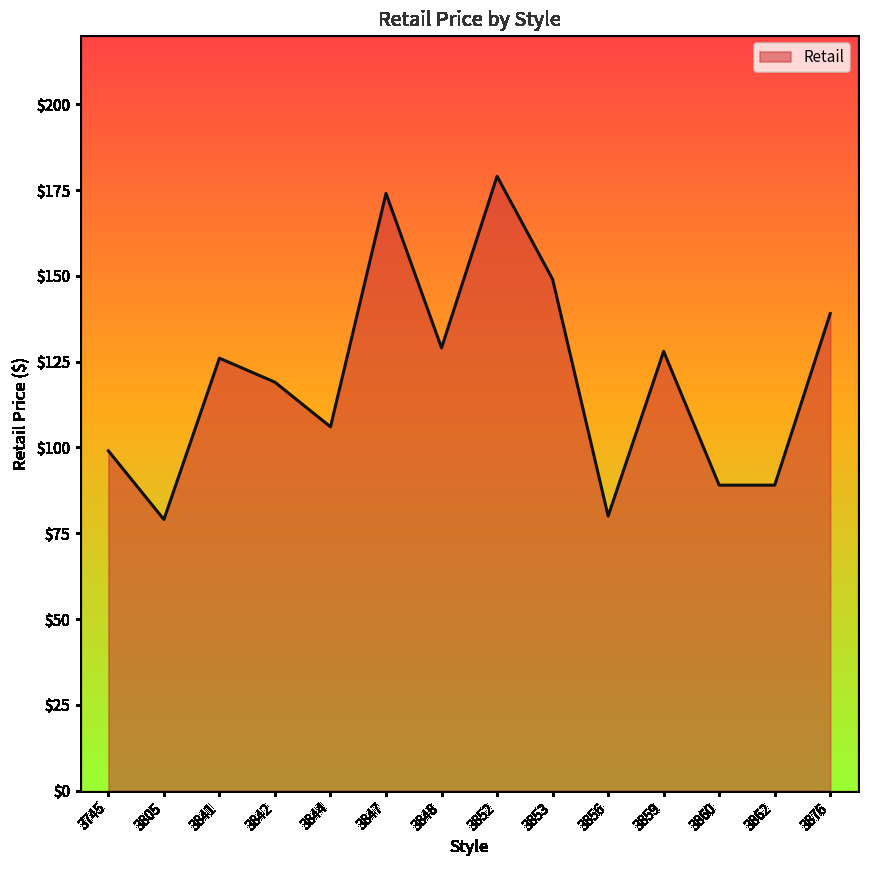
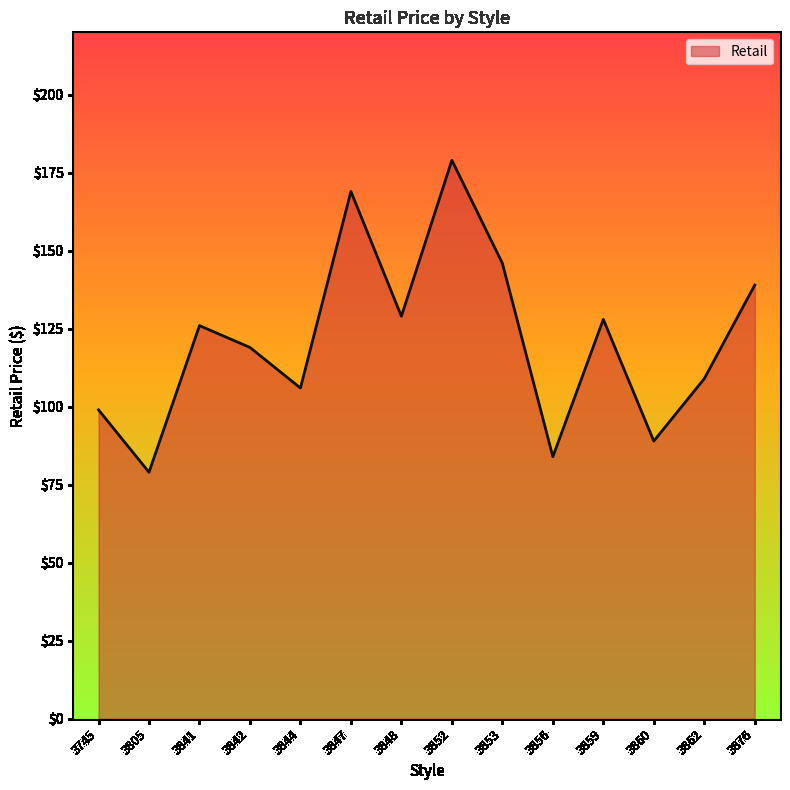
  {
    "3745": "$99",
    "3805": "$79",
    "3841": "$126",
    "3842": "$119",
    "3844": "$106",
-   "3847": "$174",
+   "3847": "$169",
    "3848": "$129",
    "3852": "$179",
-   "3853": "$149",
-   "3856": "$80",
+   "3853": "$146",
+   "3856": "$84",
    "3859": "$128",
    "3860": "$89",
-   "3862": "$89",
+   "3862": "$109",
    "3876": "$139"
  }
